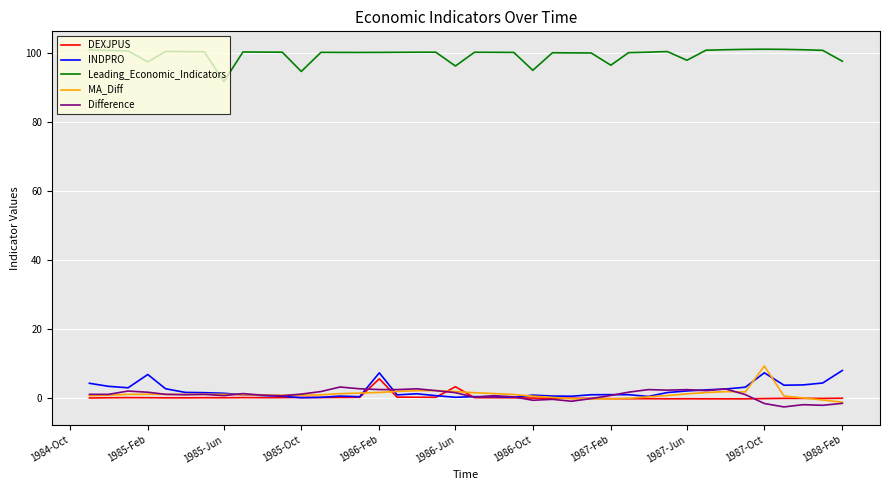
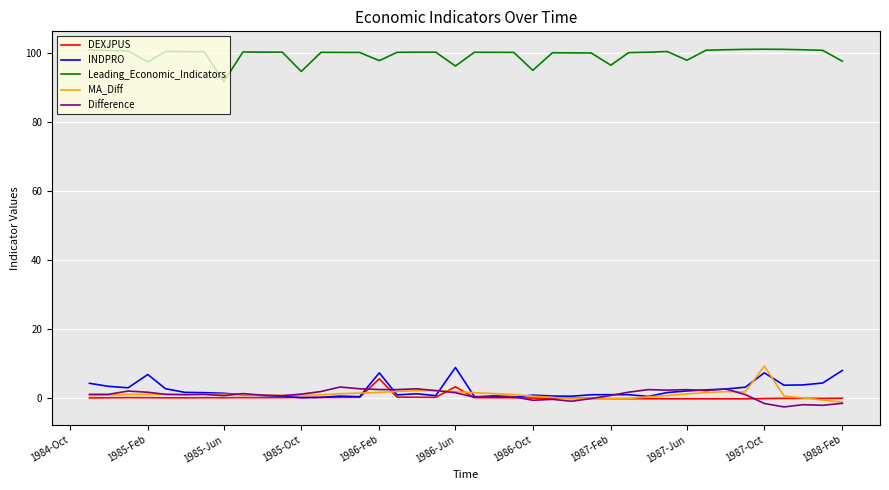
  {
    "DEXJPUS": {
      "1985-Feb": 0,
      "1986-Feb": 5,
      "1986-Jun": 3,
      "1987-Jun": 0,
      "1987-Oct": 0,
      "1988-Feb": 0
    },
    "INDPRO": {
      "1985-Feb": 7,
      "1986-Feb": 7,
-     "1986-Jun": 0,
+     "1986-Jun": 9,
      "1987-Oct": 7,
      "1988-Feb": 8
    },
    "Leading_Economic_Indicators": {
      "1985-Oct": 95,
-     "1986-Feb": 100,
+     "1986-Feb": 98,
      "1986-Jun": 96,
      "1986-Oct": 95,
      "1987-Feb": 96,
      "1987-Jun": 98,
      "1987-Oct": 101,
      "1988-Feb": 97
    },
    "MA_Diff": {
      "1986-Feb": 2,
      "1987-Jun": 1,
      "1987-Oct": 9
    },
    "Difference": {
      "1986-Feb": 2,
      "1987-Oct": -2
    }
  }
